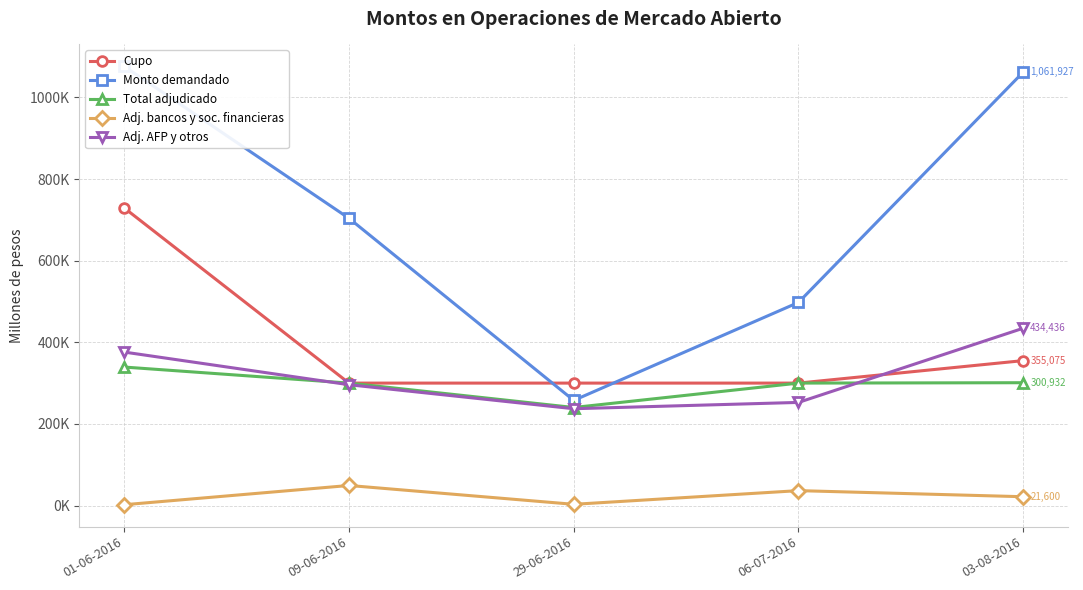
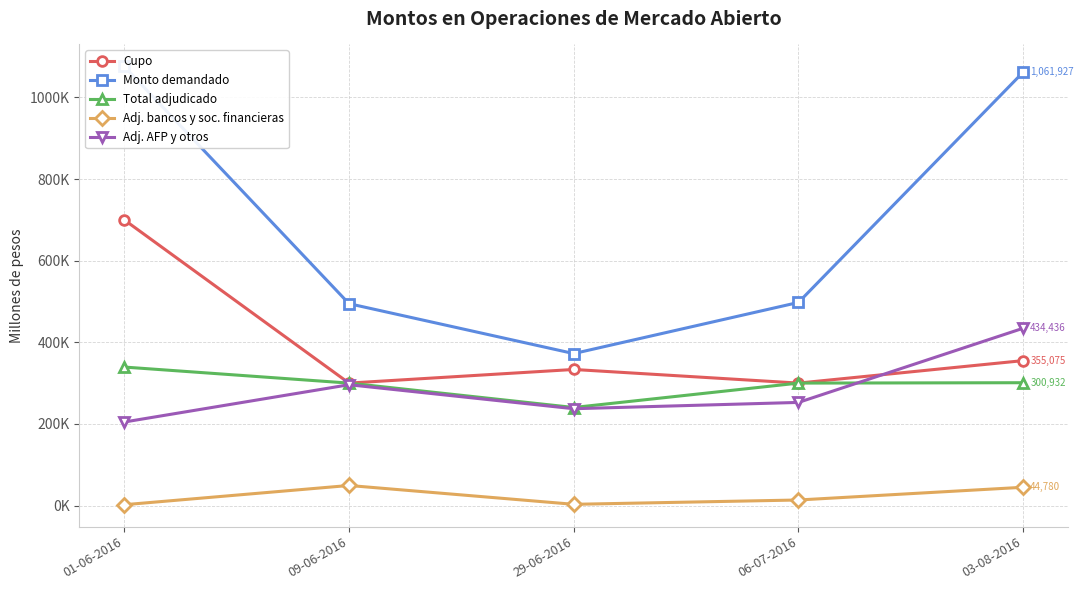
  {
    "Cupo": {
-     "01-06-2016": "730000",
-     "29-06-2016": "300000"
+     "01-06-2016": "700000",
+     "29-06-2016": "330000"
    },
    "Monto demandado": {
-     "09-06-2016": "700000",
-     "29-06-2016": "260000",
+     "09-06-2016": "490000",
+     "29-06-2016": "370000",
      "06-07-2016": "500000"
    },
    "Total adjudicado": {
      "03-08-2016": "300,932"
    },
    "Adj. bancos y soc. financieras": {
-     "06-07-2016": "40000",
-     "03-08-2016": "21,600"
+     "06-07-2016": "10000",
+     "03-08-2016": "44,780"
    },
    "Adj. AFP y otros": {
-     "01-06-2016": "380000",
+     "01-06-2016": "200000",
      "06-07-2016": "250000"
    }
  }
